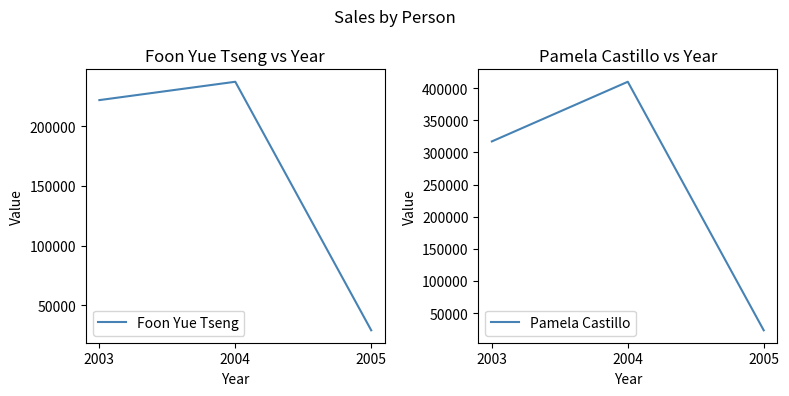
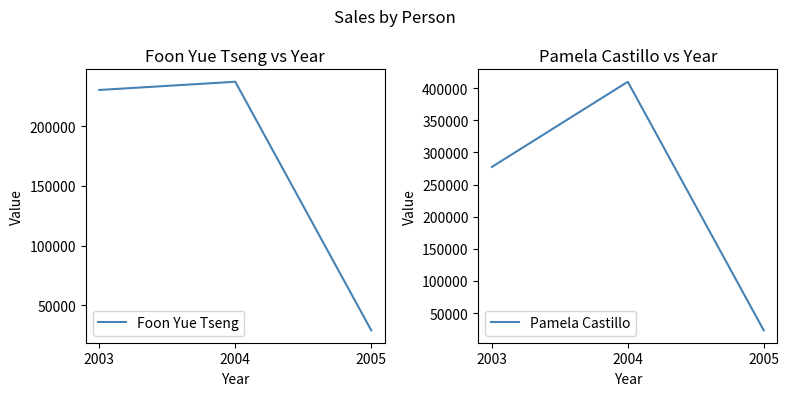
  {
    "Foon Yue Tseng vs Year": {
-     "2003": 222000,
+     "2003": 230000,
      "2004": 237000,
      "2005": 29000
    },
    "Pamela Castillo vs Year": {
-     "2003": 320000,
+     "2003": 280000,
      "2004": 410000,
      "2005": 20000
    }
  }
